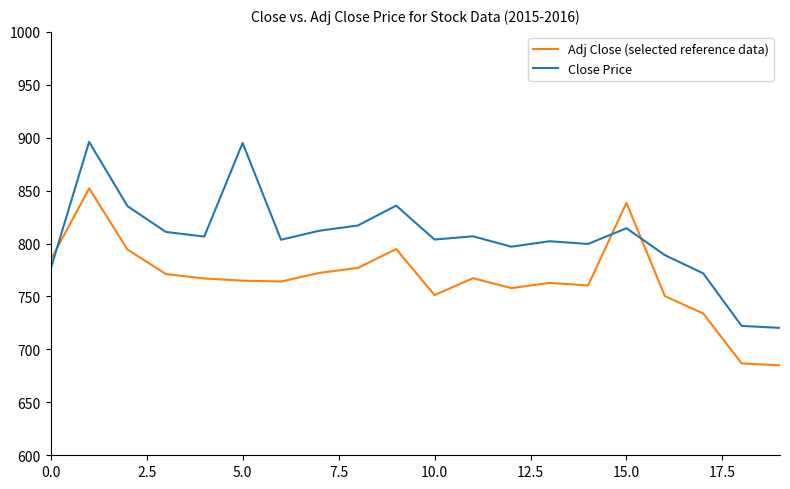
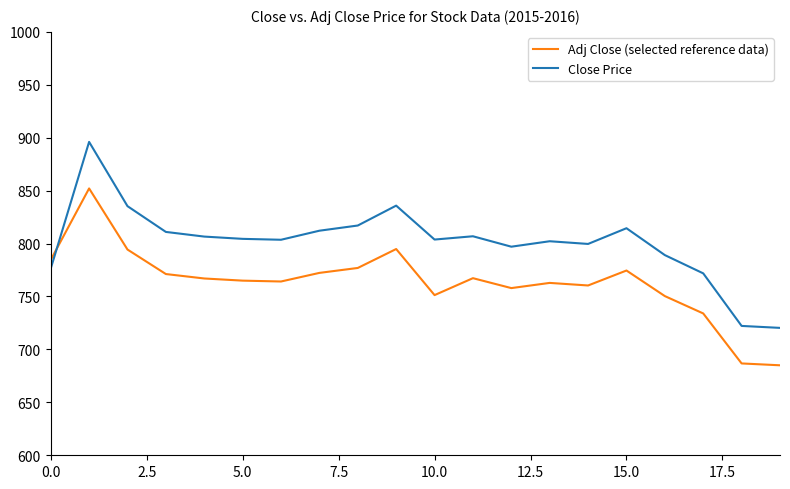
  {
    "Adj Close (selected reference data)": {
      "0.0": 785,
      "5.0": 765,
      "10.0": 751,
-     "15.0": 838
+     "15.0": 775
    },
    "Close Price": {
      "0.0": 776,
-     "5.0": 895,
+     "5.0": 804,
      "10.0": 804,
      "15.0": 815
    }
  }
